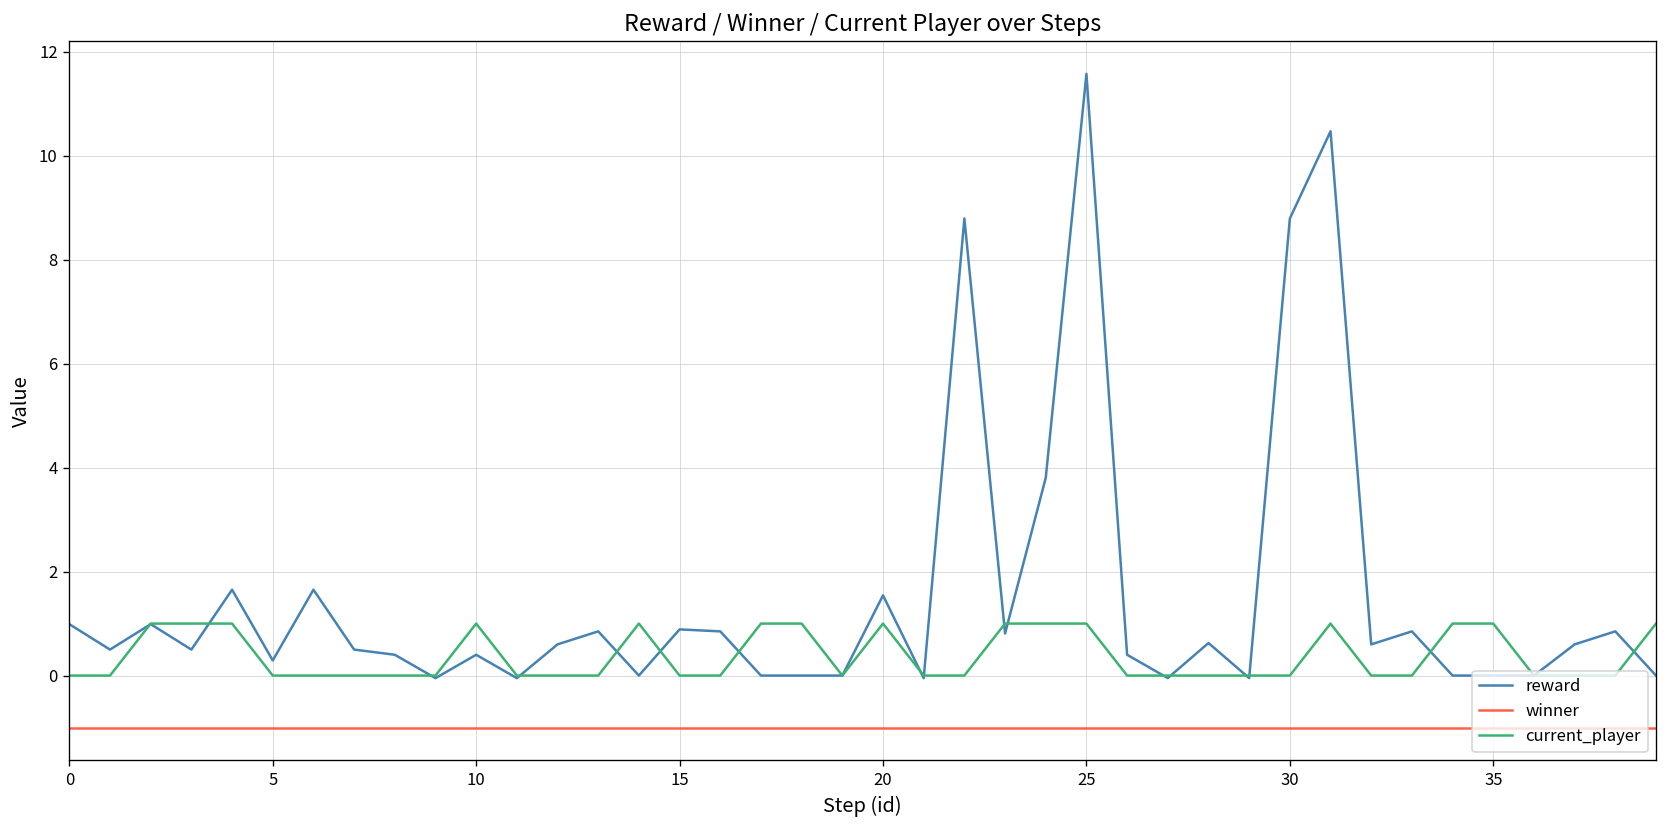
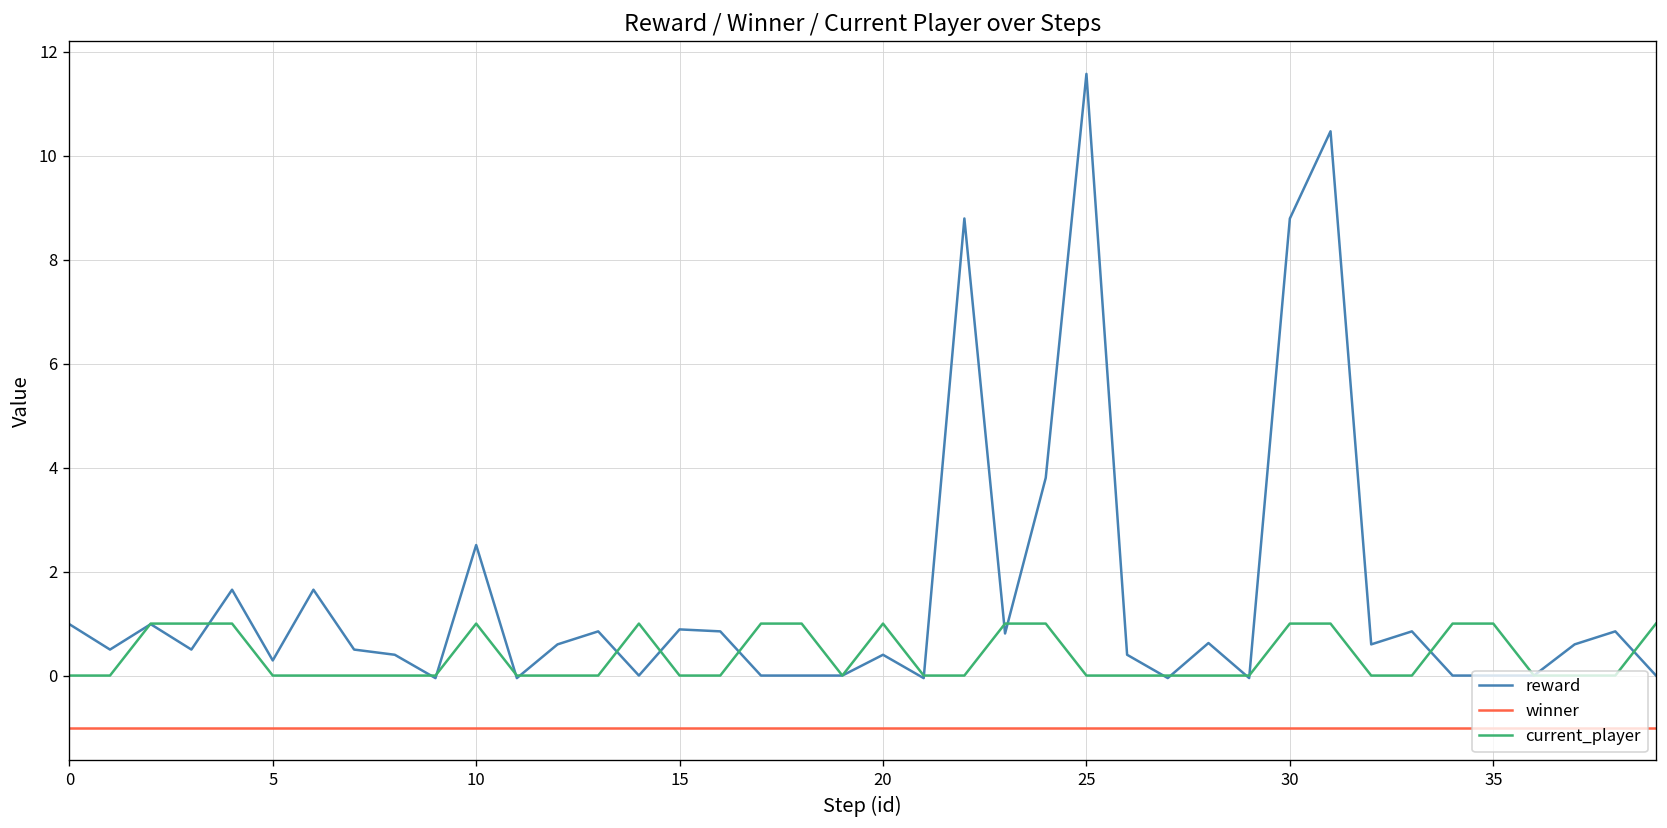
  {
    "reward": {
      "0": 1.0,
      "5": 0.3,
-     "10": 0.4,
+     "10": 2.5,
      "15": 0.9,
-     "20": 1.5,
+     "20": 0.4,
      "25": 11.6,
      "30": 8.8
    },
    "winner": {
      "0": -1.0,
      "5": -1.0,
      "10": -1.0,
      "15": -1.0,
      "20": -1.0,
      "25": -1.0,
      "30": -1.0
    },
    "current_player": {
      "0": 0,
      "5": 0,
      "10": 1,
      "15": 0,
      "20": 1,
-     "25": 1,
-     "30": 0,
+     "25": 0,
+     "30": 1,
      "35": 1
    }
  }
